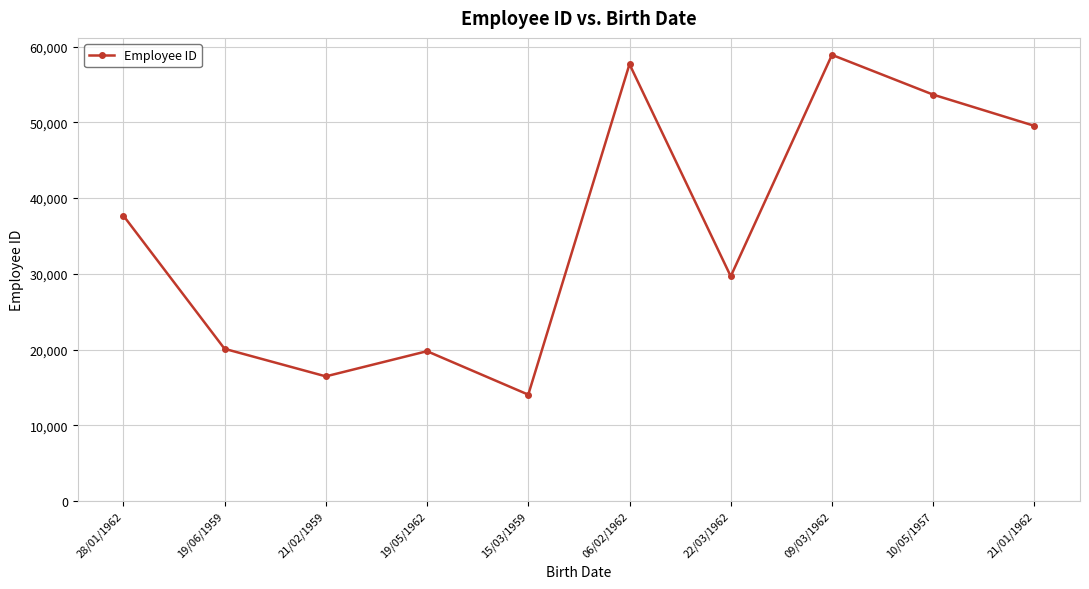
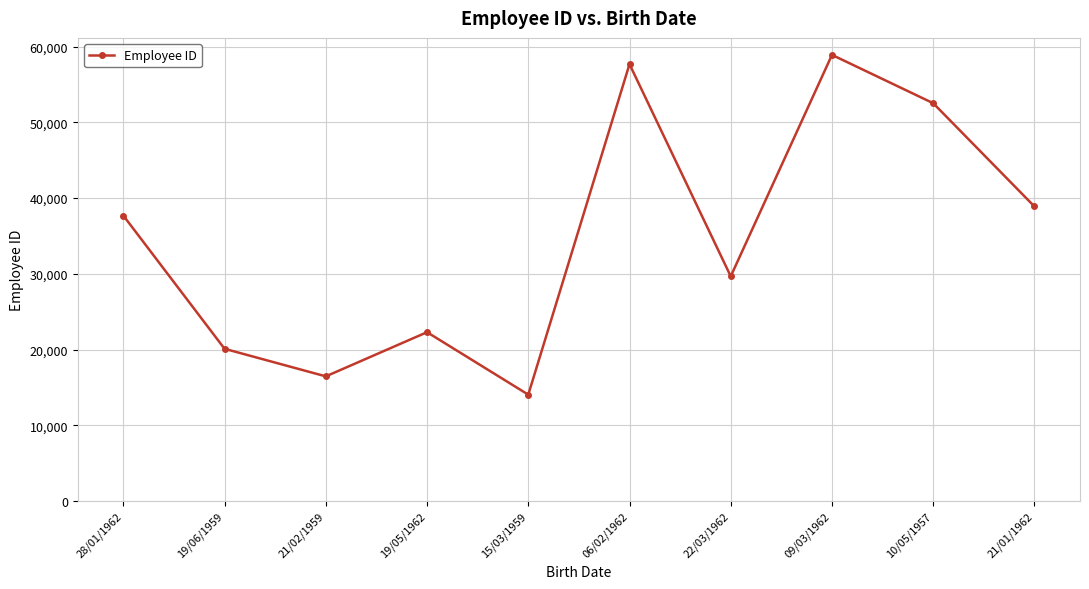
  {
    "28/01/1962": "38,000",
    "19/06/1959": "20,000",
    "21/02/1959": "16,000",
-   "19/05/1962": "20,000",
+   "19/05/1962": "22,000",
    "15/03/1959": "14,000",
    "06/02/1962": "58,000",
    "22/03/1962": "30,000",
    "09/03/1962": "59,000",
-   "10/05/1957": "54,000",
-   "21/01/1962": "50,000"
+   "10/05/1957": "53,000",
+   "21/01/1962": "39,000"
  }
